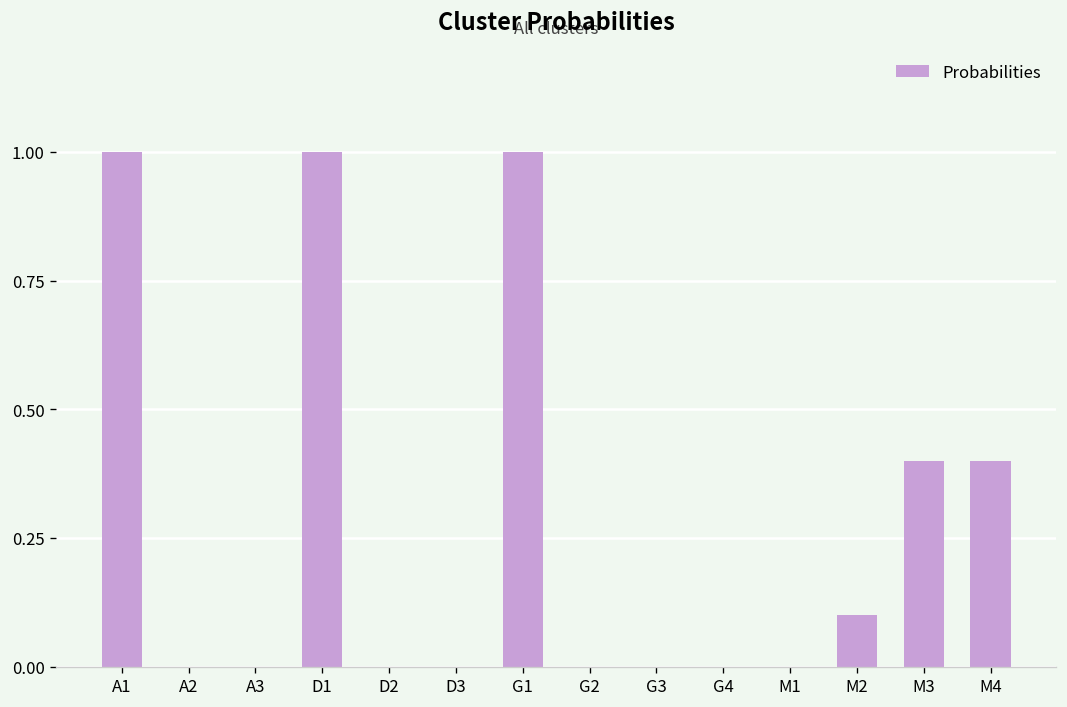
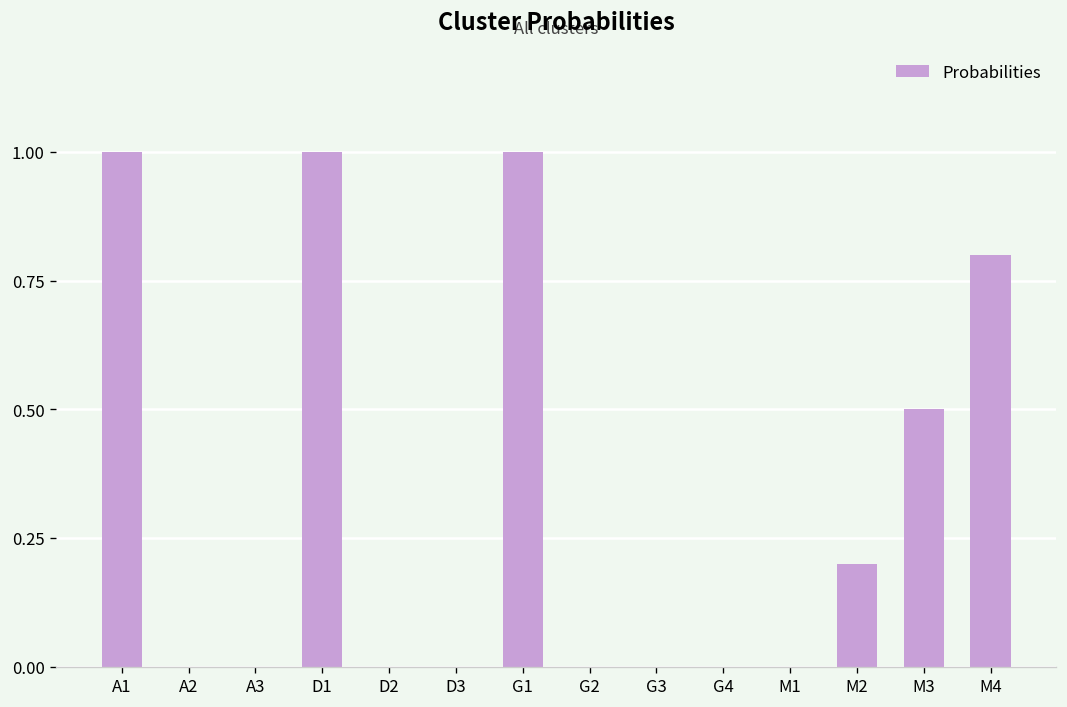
  {
    "A1": 1.0,
    "A2": 0.0,
    "A3": 0.0,
    "D1": 1.0,
    "D2": 0.0,
    "D3": 0.0,
    "G1": 1.0,
    "G2": 0.0,
    "G3": 0.0,
    "G4": 0.0,
    "M1": 0.0,
-   "M2": 0.1,
-   "M3": 0.4,
-   "M4": 0.4
+   "M2": 0.2,
+   "M3": 0.5,
+   "M4": 0.8
  }
